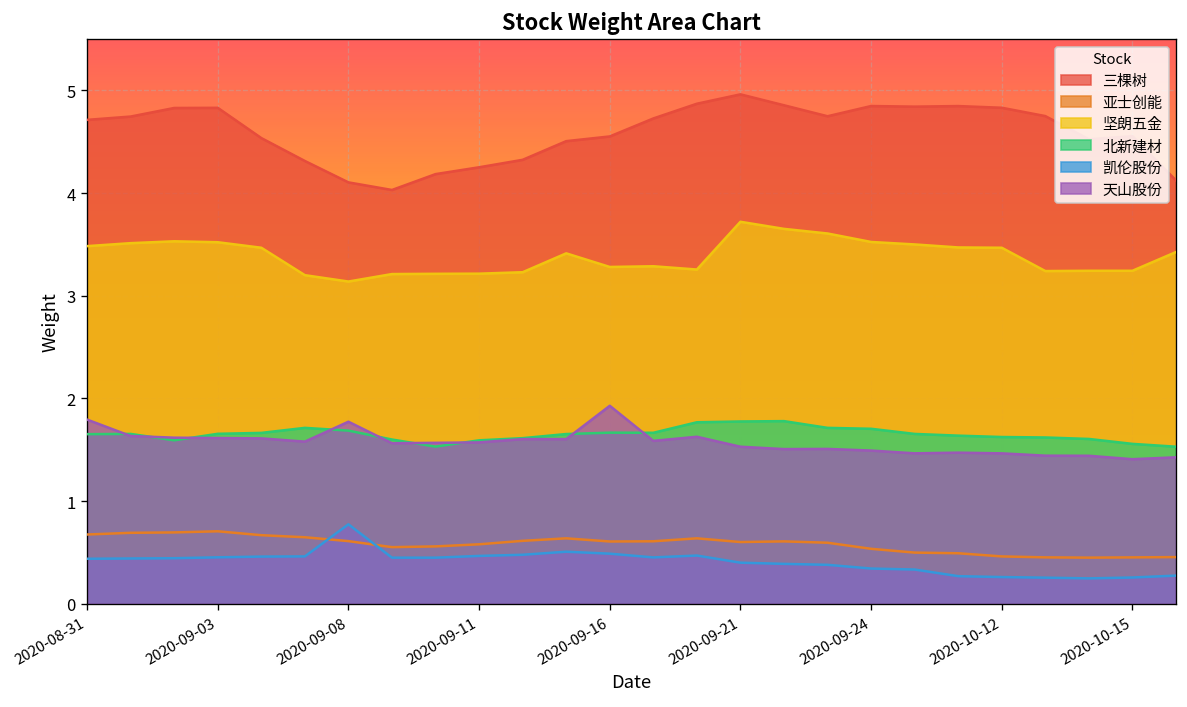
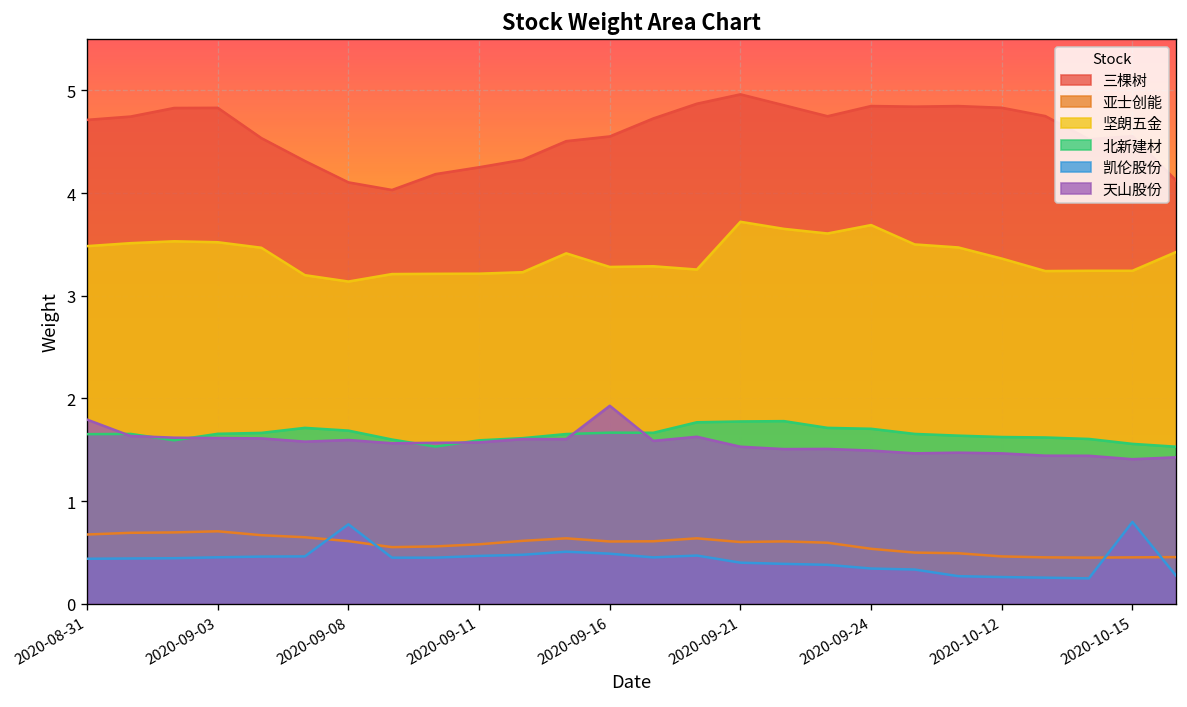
  {
    "坚朗五金": {
      "2020-08-31": 3.5,
      "2020-09-03": 3.5,
      "2020-09-08": 3.1,
      "2020-09-11": 3.2,
      "2020-09-16": 3.3,
      "2020-09-21": 3.7,
-     "2020-09-24": 3.5,
-     "2020-10-12": 3.5,
+     "2020-09-24": 3.7,
+     "2020-10-12": 3.4,
      "2020-10-15": 3.2
    },
    "北新建材": {
      "2020-08-31": 1.7,
      "2020-09-03": 1.7,
      "2020-09-08": 1.7,
      "2020-09-16": 1.7,
      "2020-09-21": 1.8,
      "2020-09-24": 1.7,
      "2020-10-12": 1.6,
      "2020-10-15": 1.6
    },
    "凯伦股份": {
      "2020-08-31": 0.4,
      "2020-09-03": 0.5,
      "2020-09-08": 0.8,
      "2020-09-11": 0.5,
      "2020-09-16": 0.5,
      "2020-09-21": 0.4,
      "2020-09-24": 0.3,
      "2020-10-12": 0.3,
-     "2020-10-15": 0.3
+     "2020-10-15": 0.8
    },
    "天山股份": {
      "2020-08-31": 1.8,
      "2020-09-03": 1.6,
-     "2020-09-08": 1.8,
+     "2020-09-08": 1.6,
      "2020-09-16": 1.9,
      "2020-09-21": 1.5,
      "2020-09-24": 1.5,
      "2020-10-12": 1.5,
      "2020-10-15": 1.4
    }
  }
